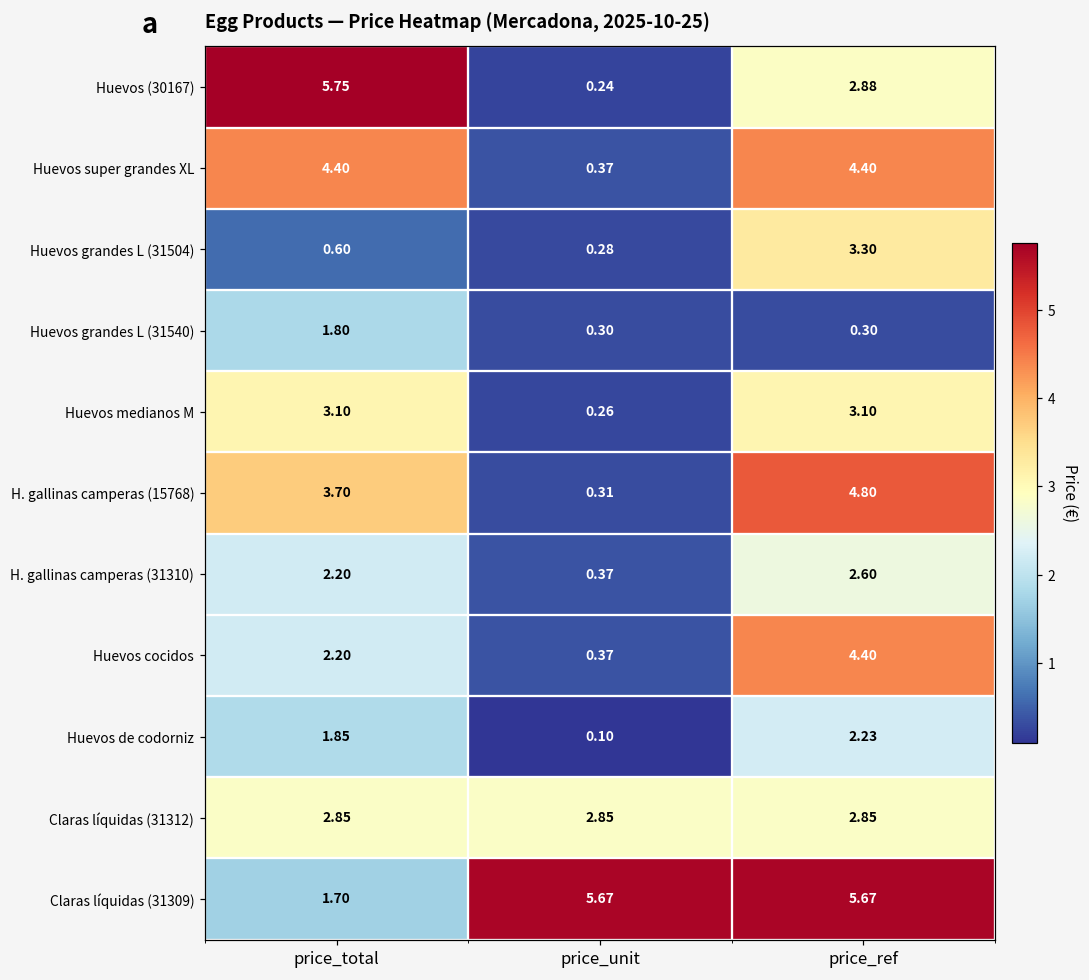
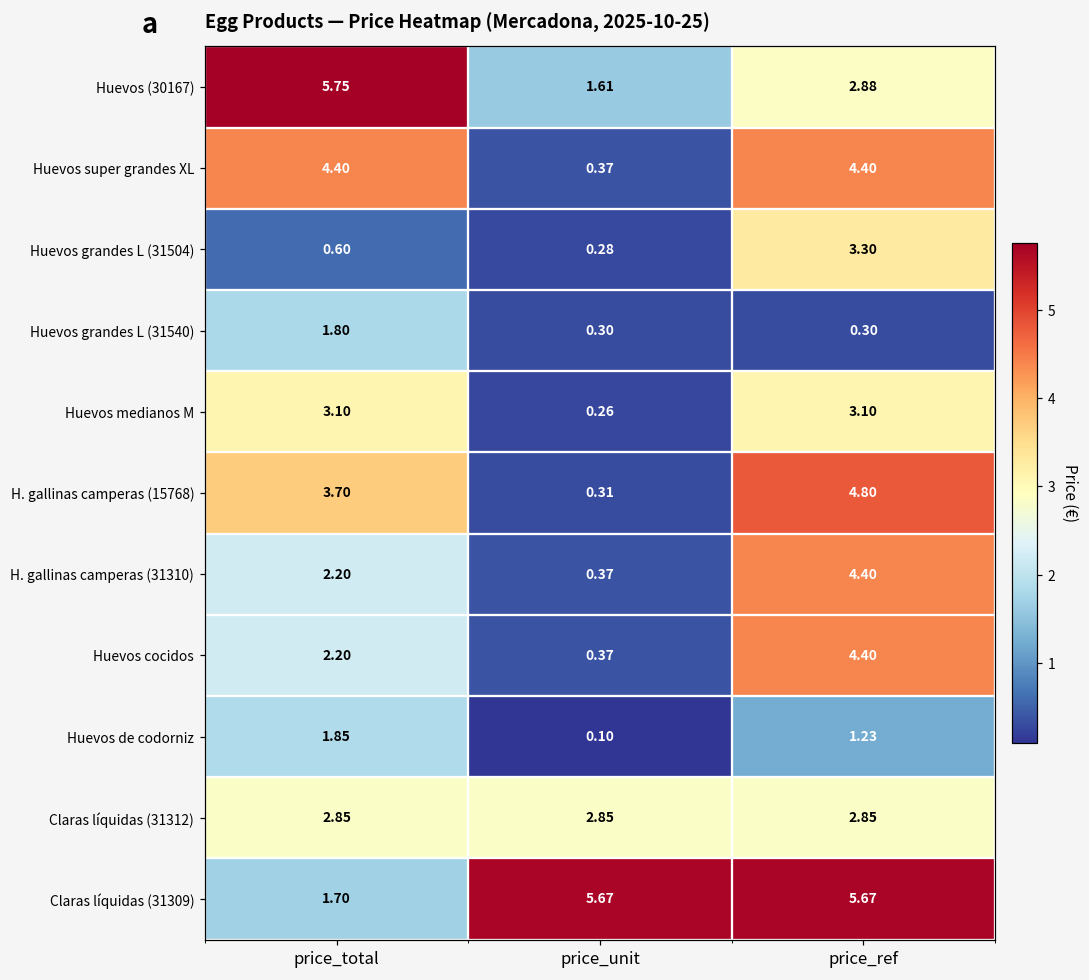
  {
    "Huevos (30167)": {
      "price_total": 5.75,
-     "price_unit": 0.24,
+     "price_unit": 1.61,
      "price_ref": 2.88
    },
    "Huevos super grandes XL": {
      "price_total": 4.40,
      "price_unit": 0.37,
      "price_ref": 4.40
    },
    "Huevos grandes L (31504)": {
      "price_total": 0.60,
      "price_unit": 0.28,
      "price_ref": 3.30
    },
    "Huevos grandes L (31540)": {
      "price_total": 1.80,
      "price_unit": 0.30,
      "price_ref": 0.30
    },
    "Huevos medianos M": {
      "price_total": 3.10,
      "price_unit": 0.26,
      "price_ref": 3.10
    },
    "H. gallinas camperas (15768)": {
      "price_total": 3.70,
      "price_unit": 0.31,
      "price_ref": 4.80
    },
    "H. gallinas camperas (31310)": {
      "price_total": 2.20,
      "price_unit": 0.37,
-     "price_ref": 2.60
+     "price_ref": 4.40
    },
    "Huevos cocidos": {
      "price_total": 2.20,
      "price_unit": 0.37,
      "price_ref": 4.40
    },
    "Huevos de codorniz": {
      "price_total": 1.85,
      "price_unit": 0.10,
-     "price_ref": 2.23
+     "price_ref": 1.23
    },
    "Claras líquidas (31312)": {
      "price_total": 2.85,
      "price_unit": 2.85,
      "price_ref": 2.85
    },
    "Claras líquidas (31309)": {
      "price_total": 1.70,
      "price_unit": 5.67,
      "price_ref": 5.67
    }
  }
